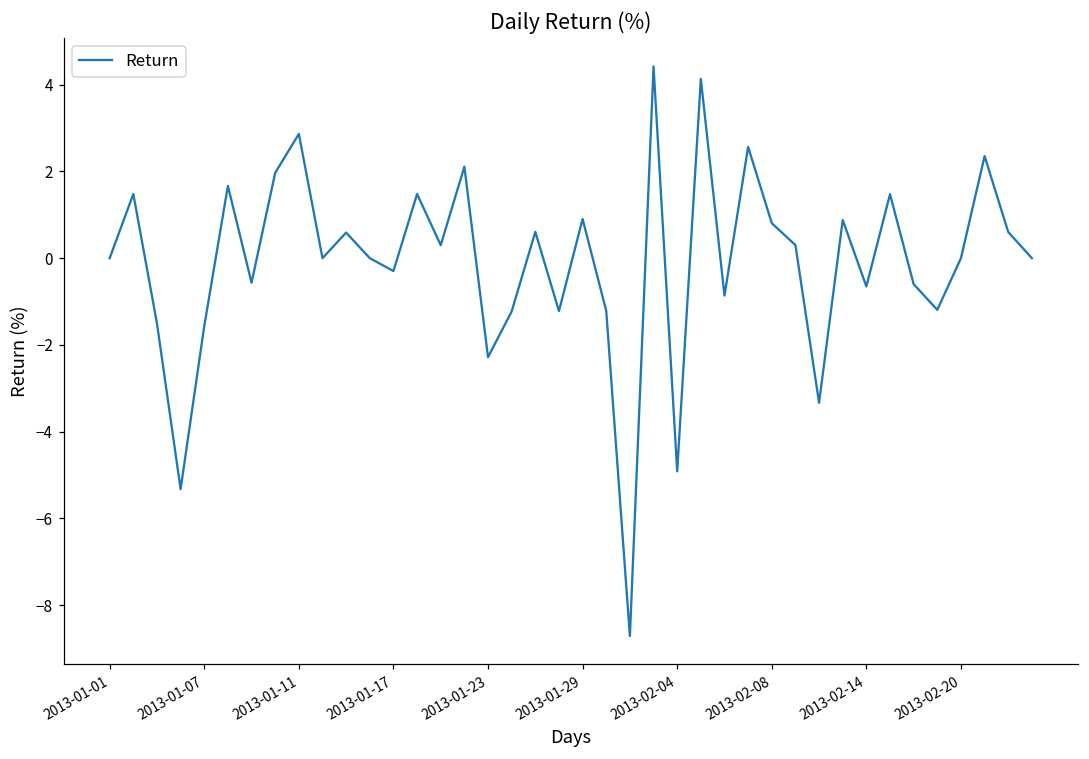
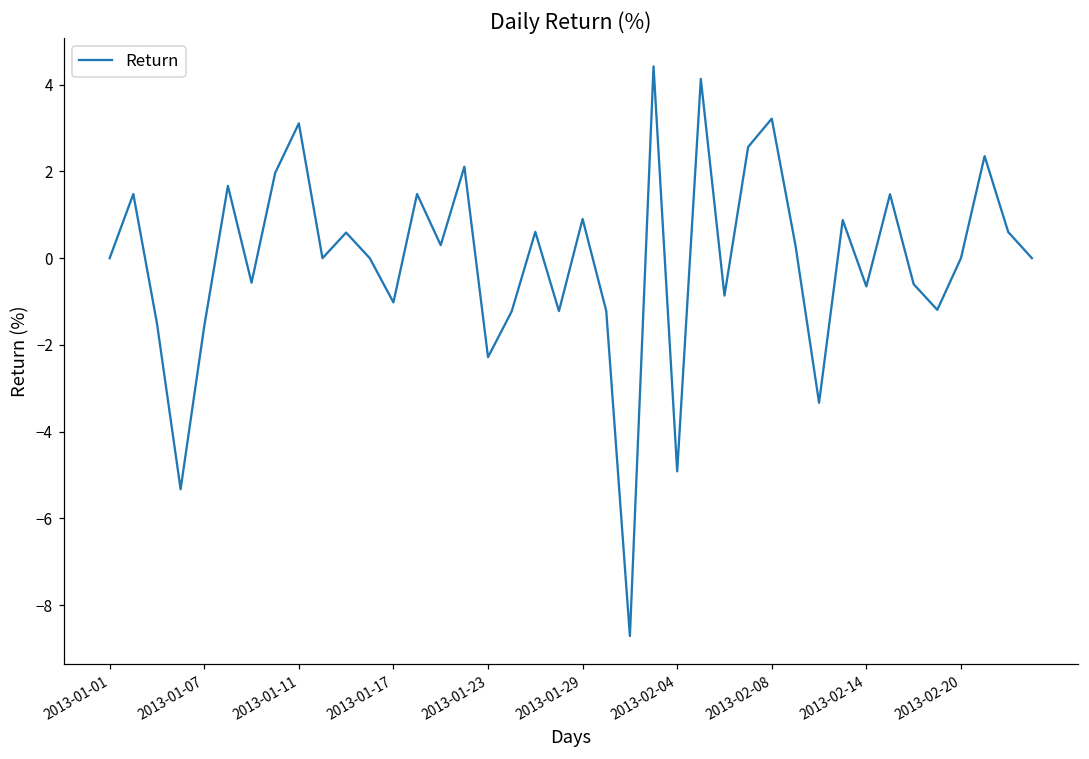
  {
    "2013-01-01": 0.0,
    "2013-01-07": -1.6,
-   "2013-01-11": 2.9,
-   "2013-01-17": -0.3,
+   "2013-01-11": 3.1,
+   "2013-01-17": -1.0,
    "2013-01-23": -2.3,
    "2013-01-29": 0.9,
    "2013-02-04": -4.9,
-   "2013-02-08": 0.8,
+   "2013-02-08": 3.2,
    "2013-02-14": -0.7,
    "2013-02-20": 0.0
  }
